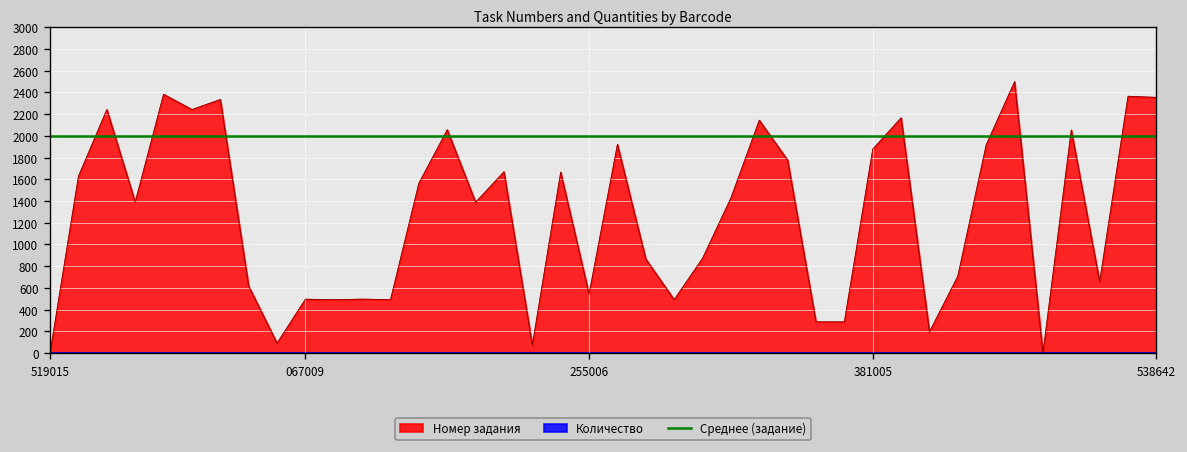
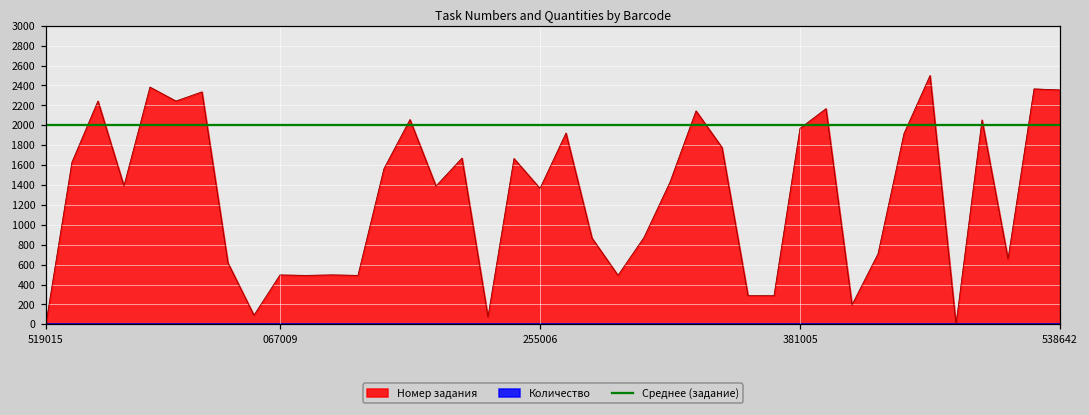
  {
    "Номер задания": {
      "067009": 500,
-     "255006": 500,
-     "381005": 1900,
+     "255006": 1400,
+     "381005": 2000,
      "538642": 2400
    },
    "Количество": {
      "067009": 0,
      "255006": 0,
      "381005": 0,
      "538642": 0
    }
  }
